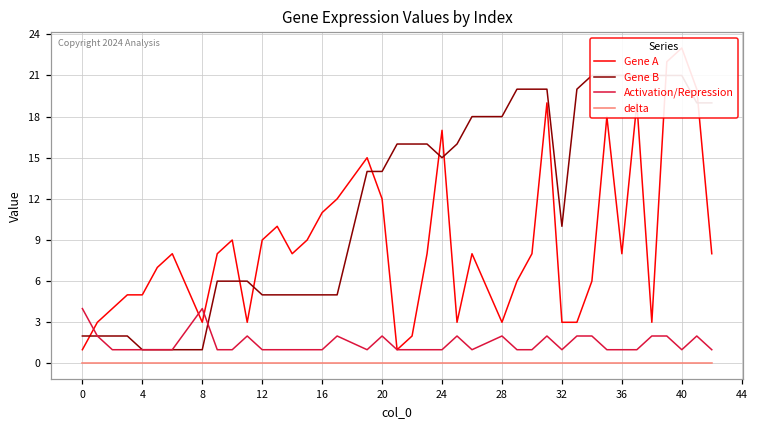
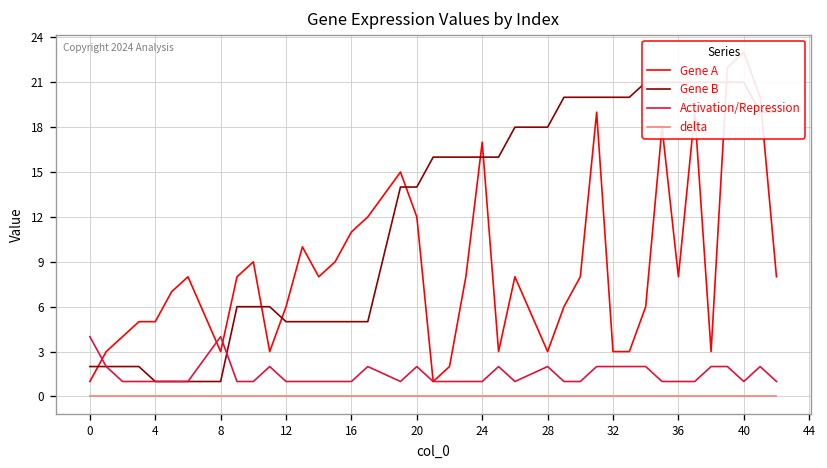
  {
    "Gene A": {
      "0": 1,
      "4": 5,
      "8": 3,
-     "12": 9,
+     "12": 6,
      "16": 11,
      "20": 12,
      "24": 17,
      "28": 3,
      "32": 3,
      "36": 8
    },
    "Gene B": {
      "0": 2,
      "8": 1,
      "12": 5,
      "16": 5,
      "20": 14,
-     "24": 15,
+     "24": 16,
      "28": 18,
-     "32": 10
+     "32": 20
    },
    "Activation/Repression": {
      "0": 4,
      "8": 4,
      "12": 1,
      "16": 1,
      "20": 2,
      "24": 1,
      "28": 2,
-     "32": 1,
+     "32": 2,
      "36": 1,
      "40": 1
    },
    "delta": {
      "0": 0,
      "4": 0,
      "8": 0,
      "12": 0,
      "16": 0,
      "20": 0,
      "24": 0,
      "28": 0,
      "32": 0,
      "36": 0,
      "40": 0
    }
  }
